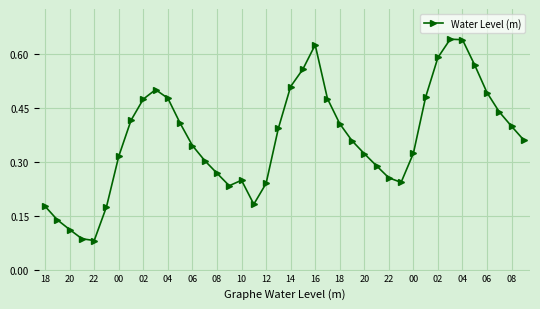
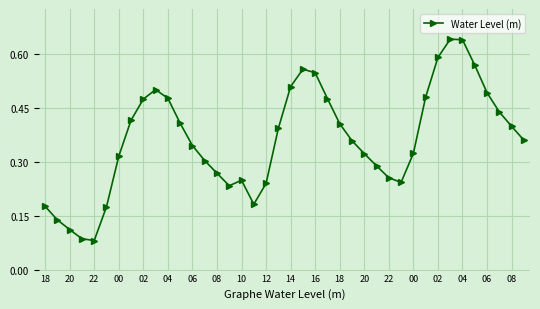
  {
    "10": 0.25,
    "12": 0.24,
    "14": 0.51,
-   "16": 0.63
+   "16": 0.55
  }
